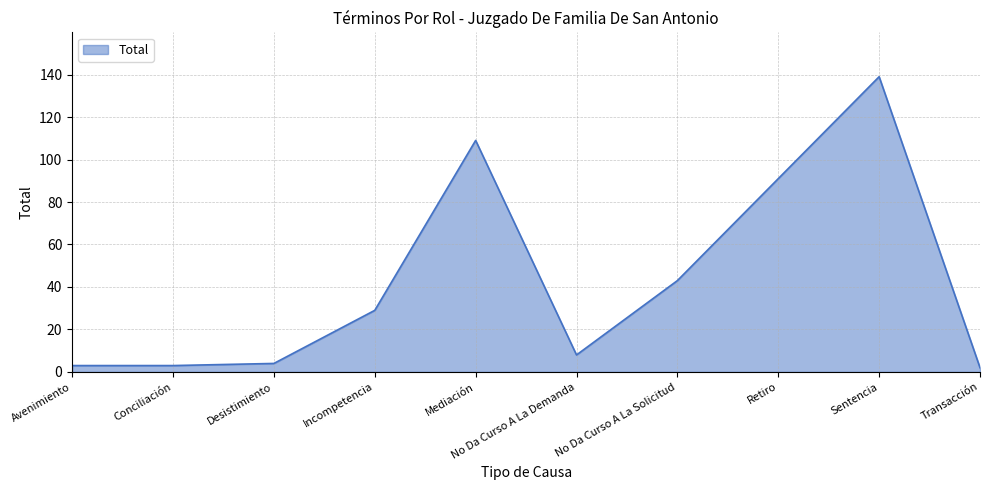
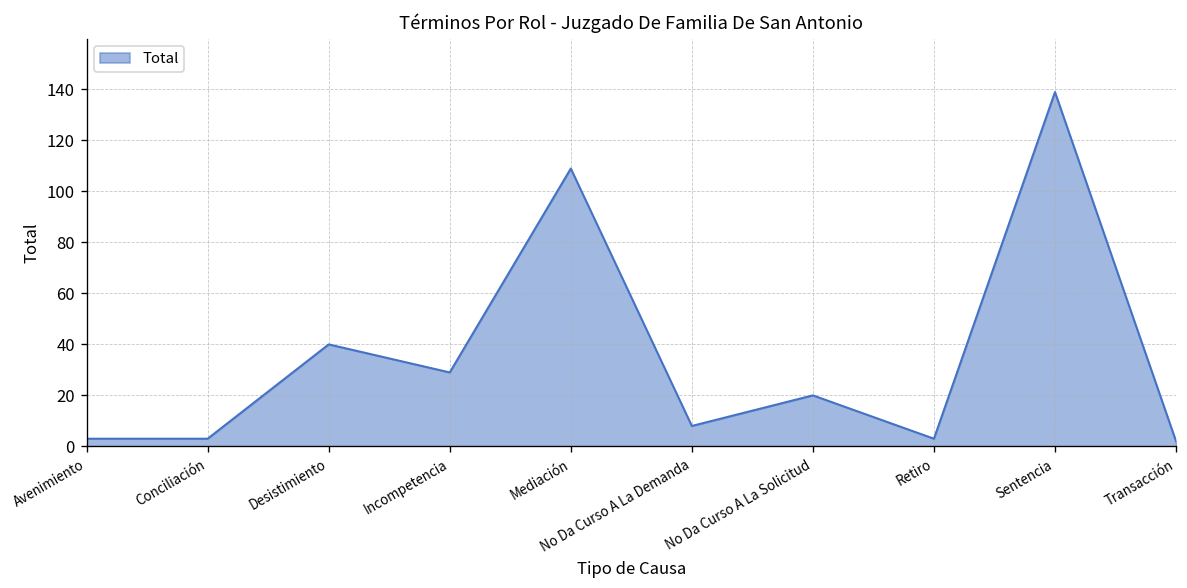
  {
    "Avenimiento": 3,
    "Conciliación": 3,
-   "Desistimiento": 4,
+   "Desistimiento": 40,
    "Incompetencia": 29,
    "Mediación": 109,
    "No Da Curso A La Demanda": 8,
-   "No Da Curso A La Solicitud": 43,
-   "Retiro": 91,
+   "No Da Curso A La Solicitud": 20,
+   "Retiro": 3,
    "Sentencia": 139,
    "Transacción": 2
  }
